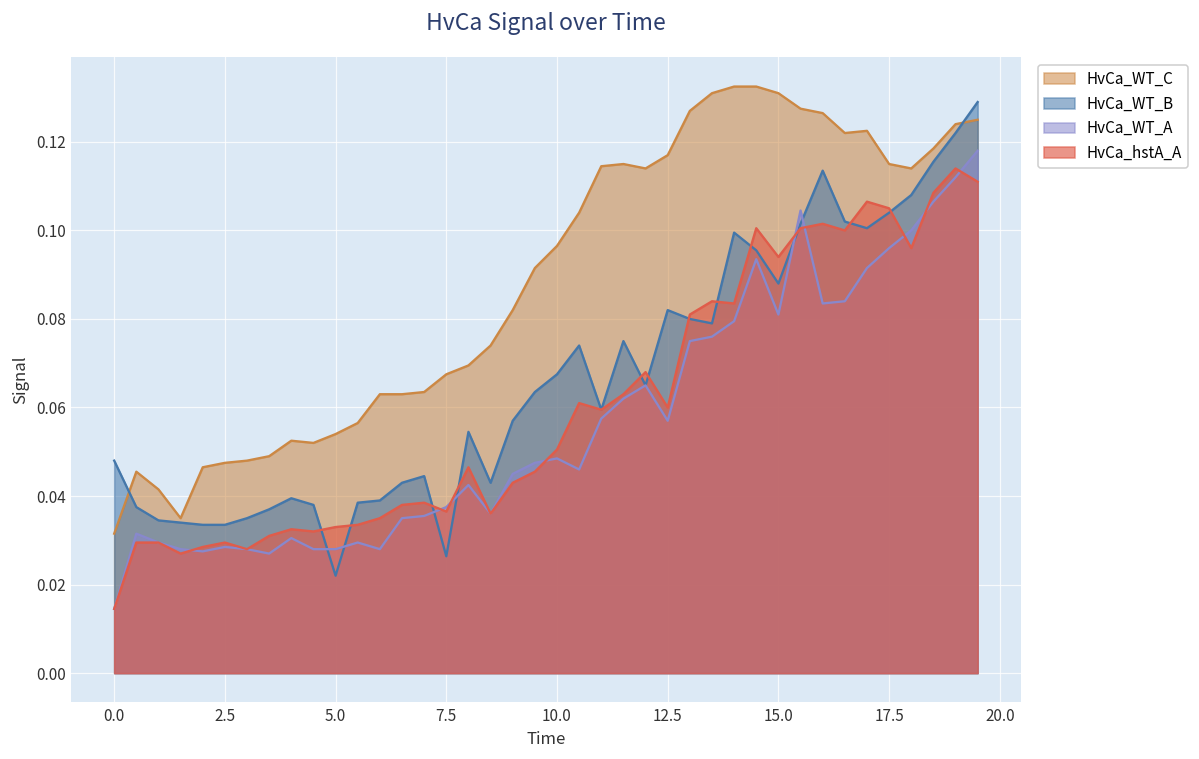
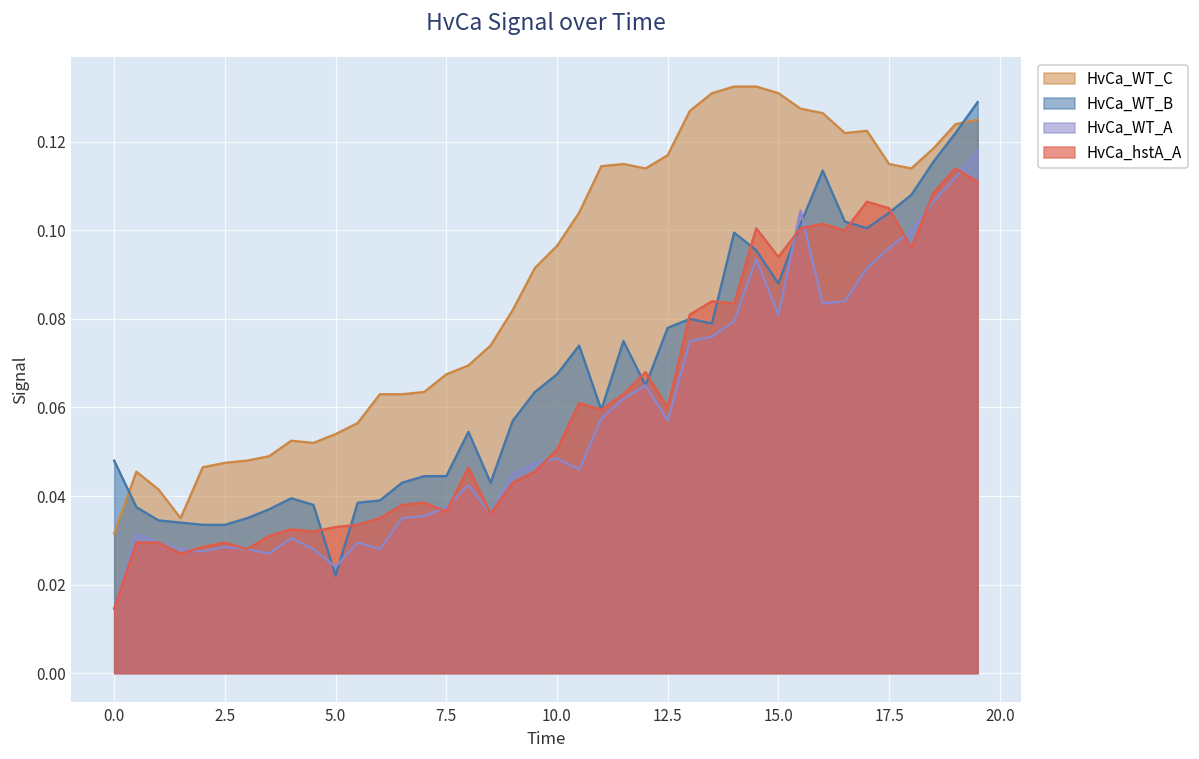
  {
    "HvCa_WT_B": {
      "0.0": 0.048,
      "2.5": 0.034,
      "5.0": 0.022,
-     "7.5": 0.026,
+     "7.5": 0.045,
      "10.0": 0.068,
-     "12.5": 0.082,
+     "12.5": 0.078,
      "15.0": 0.088,
      "17.5": 0.104
    },
    "HvCa_WT_A": {
      "2.5": 0.029,
-     "5.0": 0.028,
+     "5.0": 0.024,
      "7.5": 0.038,
      "10.0": 0.049,
      "12.5": 0.057,
      "15.0": 0.081,
      "17.5": 0.096
    }
  }
